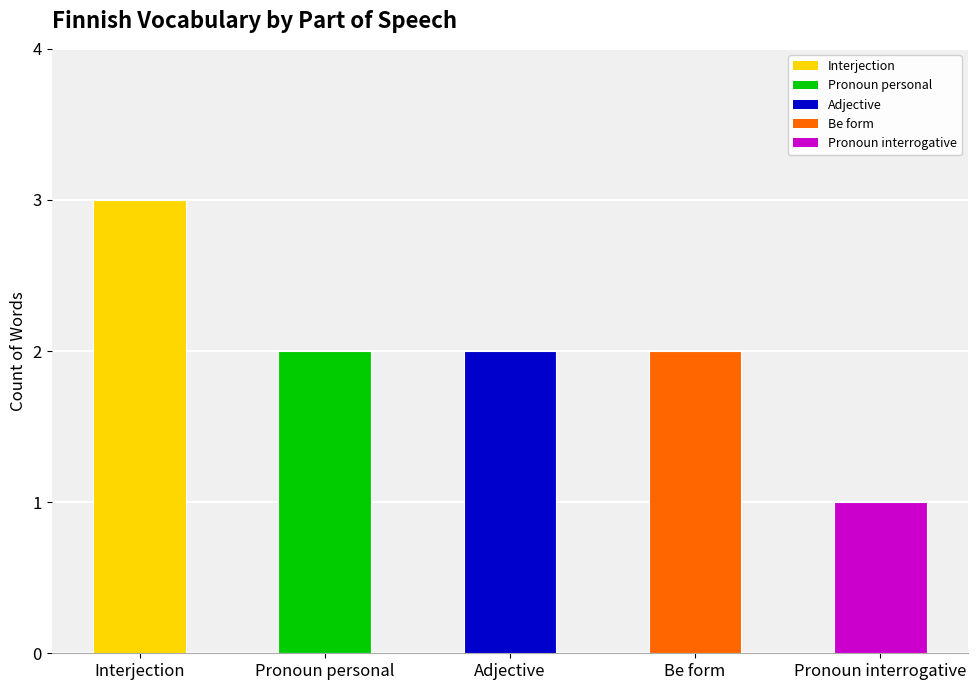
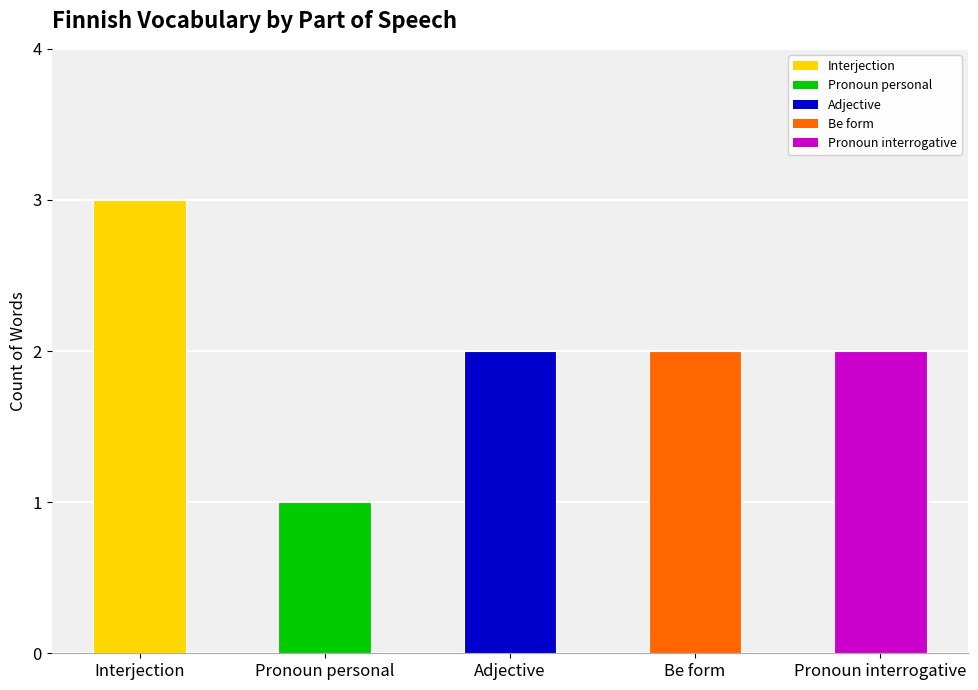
  {
    "Interjection": 3,
-   "Pronoun personal": 2,
+   "Pronoun personal": 1,
    "Adjective": 2,
    "Be form": 2,
-   "Pronoun interrogative": 1
+   "Pronoun interrogative": 2
  }
